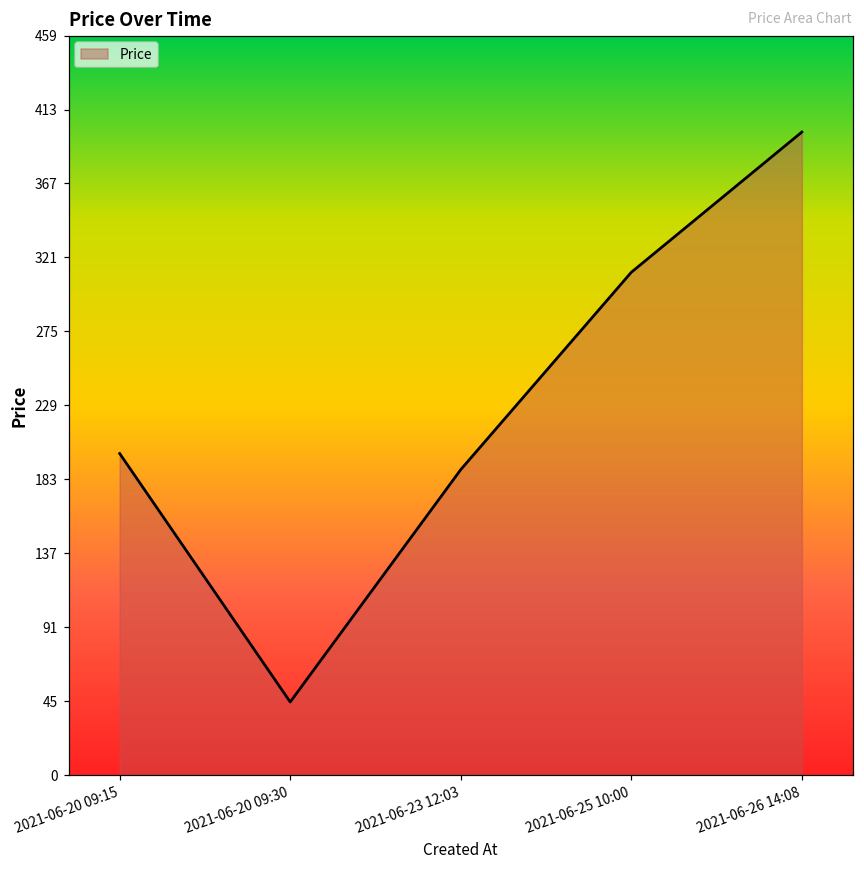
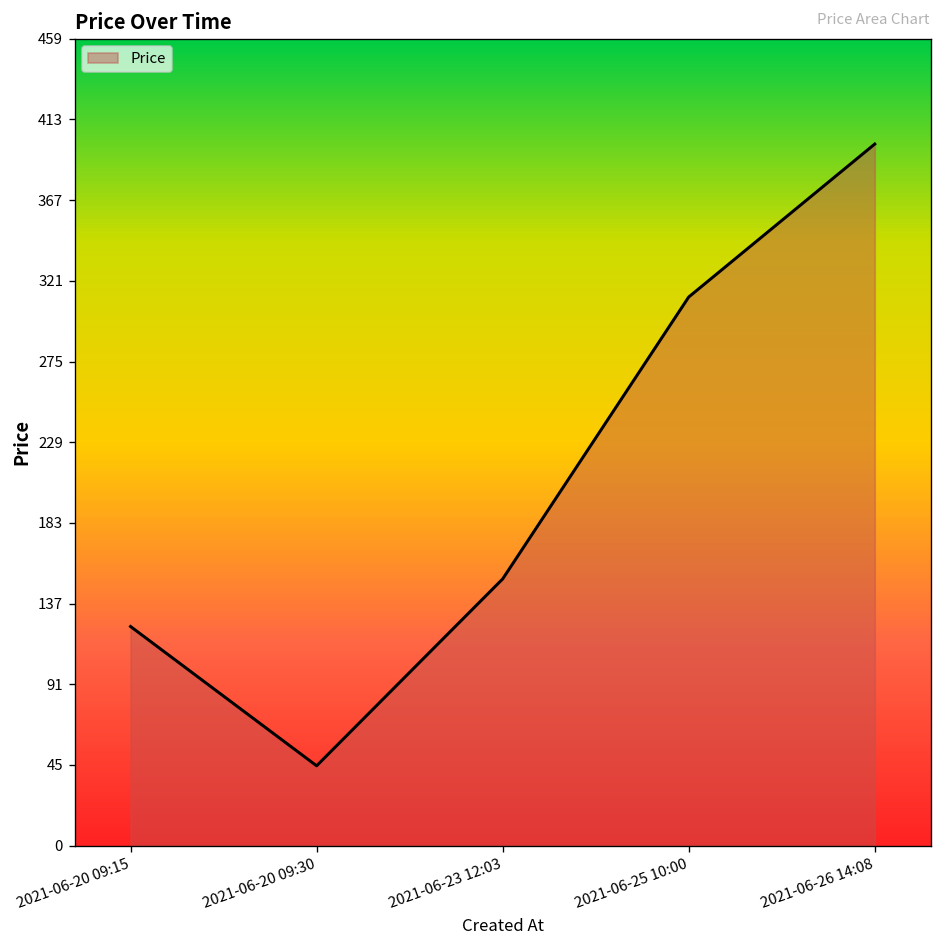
  {
-   "2021-06-20 09:15": 200,
+   "2021-06-20 09:15": 125,
    "2021-06-20 09:30": 46,
-   "2021-06-23 12:03": 190,
+   "2021-06-23 12:03": 152,
    "2021-06-25 10:00": 313,
    "2021-06-26 14:08": 400
  }
